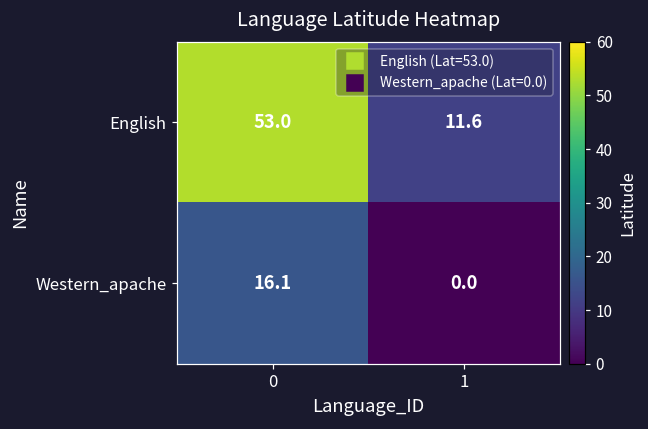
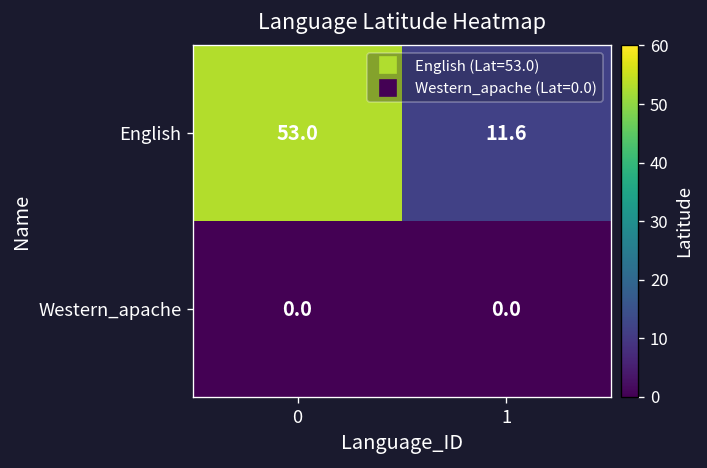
  {
    "English": {
      "0": 53.0,
      "1": 11.6
    },
    "Western_apache": {
-     "0": 16.1,
+     "0": 0.0,
      "1": 0.0
    }
  }
